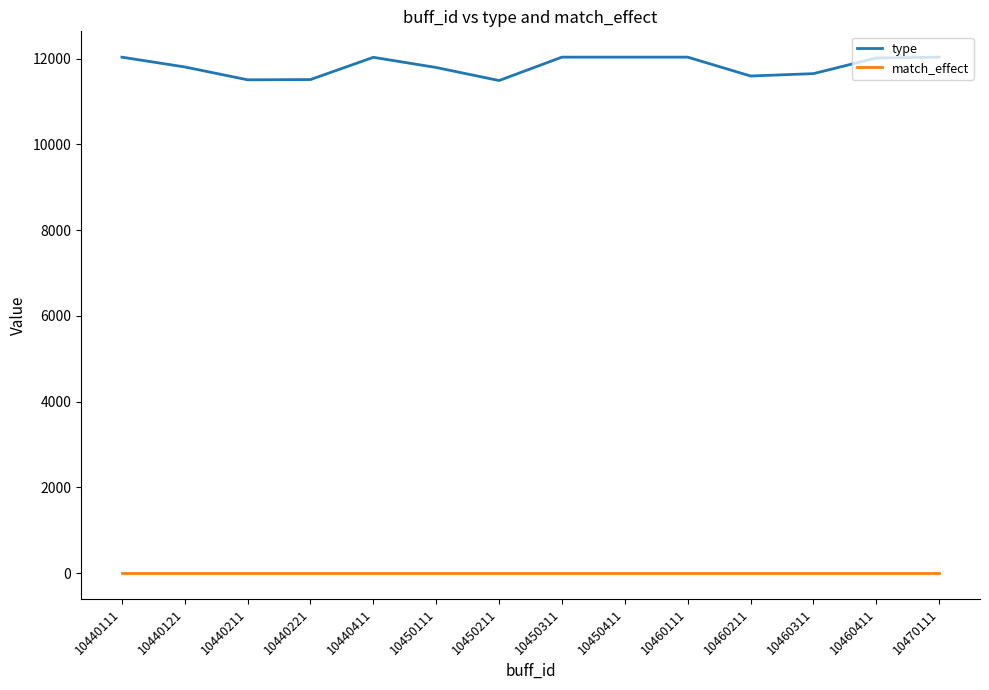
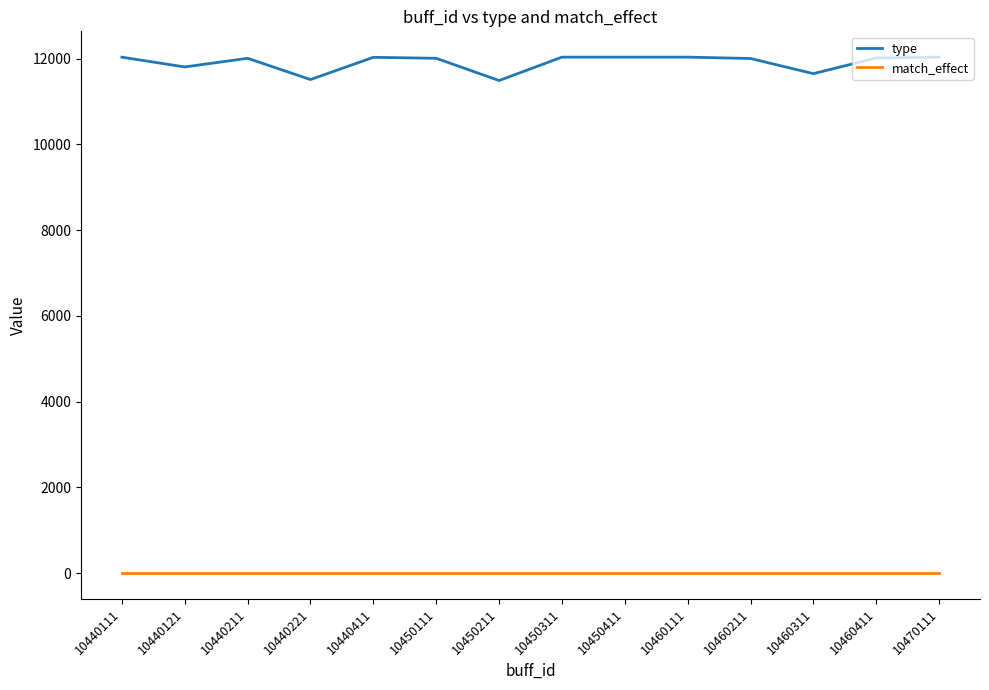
  {
    "type": {
      "10440111": 12000,
      "10440121": 11800,
-     "10440211": 11500,
+     "10440211": 12000,
      "10440221": 11500,
      "10440411": 12000,
-     "10450111": 11800,
+     "10450111": 12000,
      "10450211": 11500,
      "10450311": 12000,
      "10450411": 12000,
      "10460111": 12000,
-     "10460211": 11600,
+     "10460211": 12000,
      "10460311": 11700
    },
    "match_effect": {
      "10440111": 0,
      "10440121": 0,
      "10440211": 0,
      "10440221": 0,
      "10440411": 0,
      "10450111": 0,
      "10450211": 0,
      "10450311": 0,
      "10450411": 0,
      "10460111": 0,
      "10460211": 0,
      "10460311": 0,
      "10460411": 0,
      "10470111": 0
    }
  }
